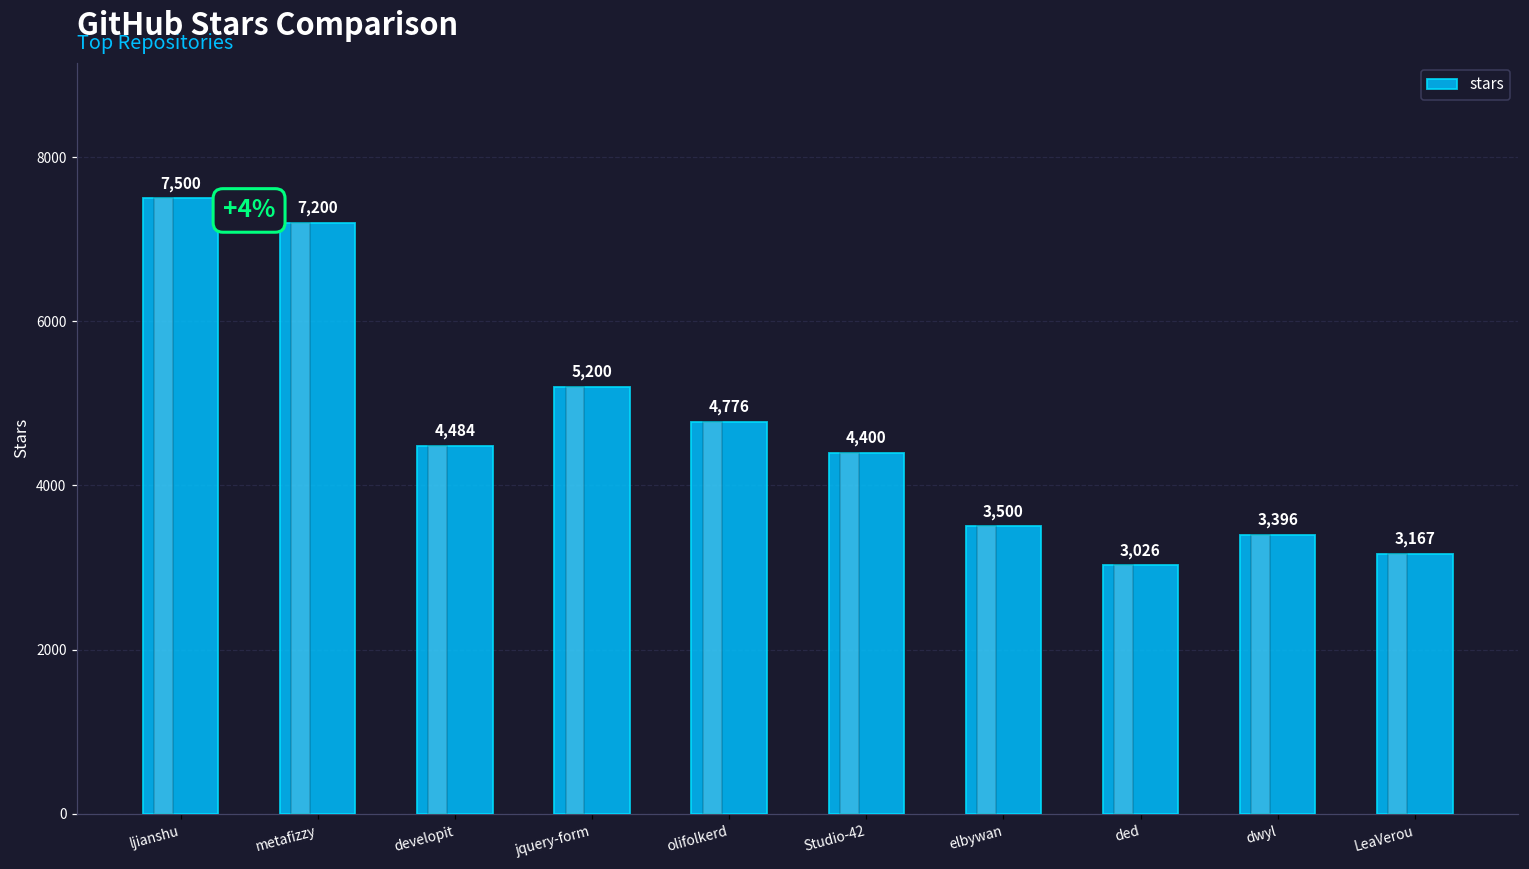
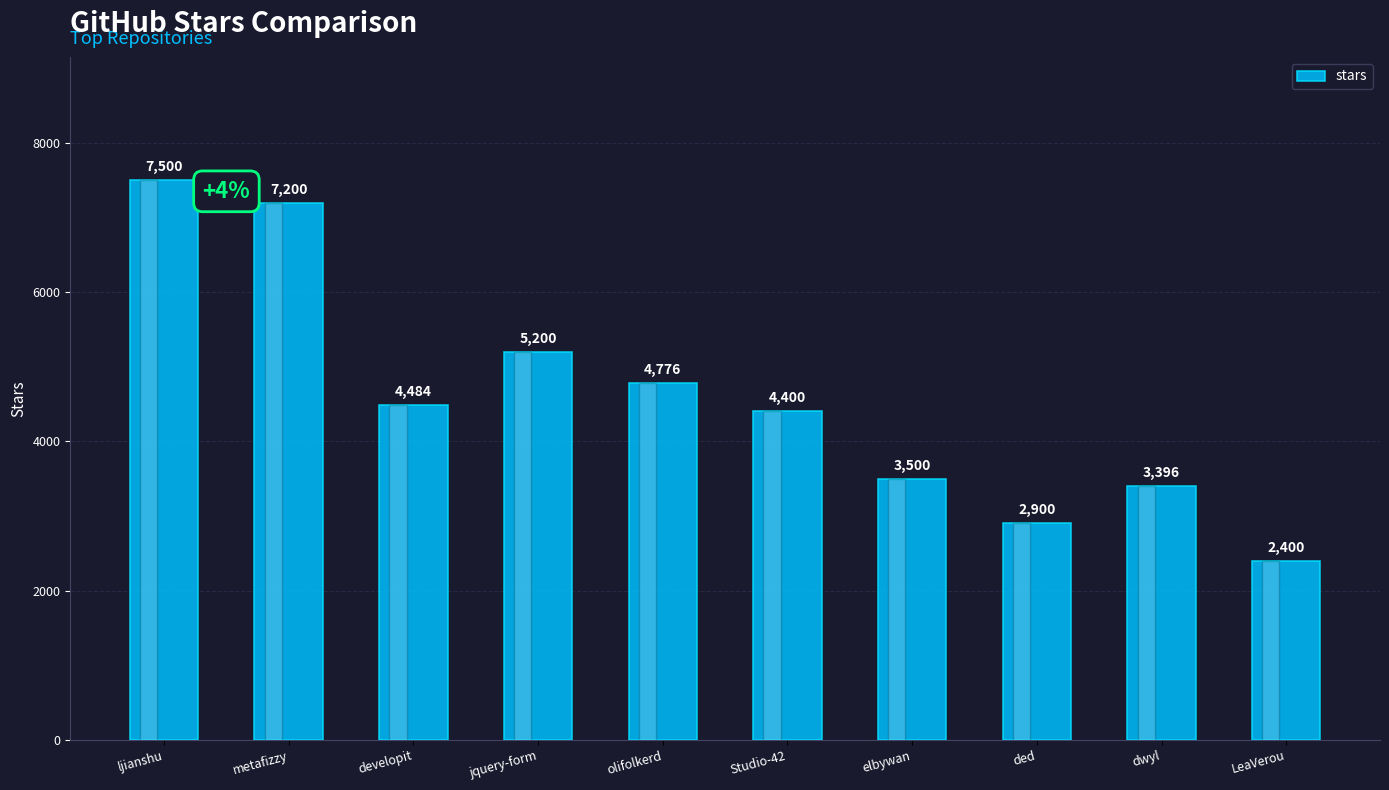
  {
    "ljianshu": "7,500",
    "metafizzy": "7,200",
    "developit": "4,484",
    "jquery-form": "5,200",
    "olifolkerd": "4,776",
    "Studio-42": "4,400",
    "elbywan": "3,500",
-   "ded": "3,026",
+   "ded": "2,900",
    "dwyl": "3,396",
-   "LeaVerou": "3,167"
+   "LeaVerou": "2,400"
  }
